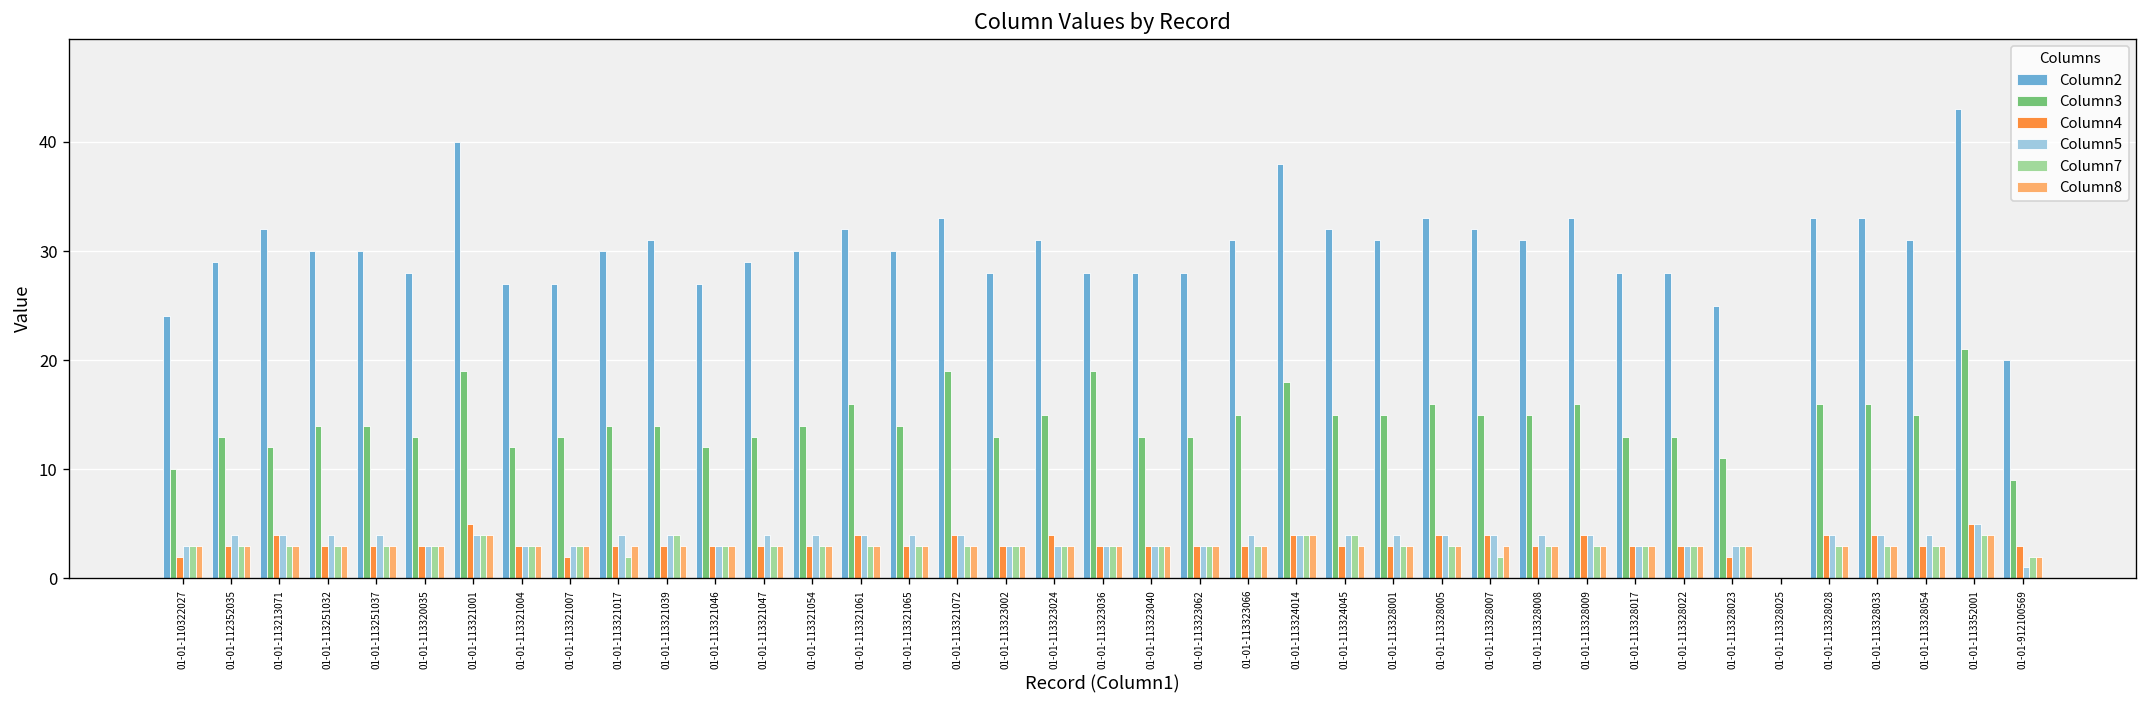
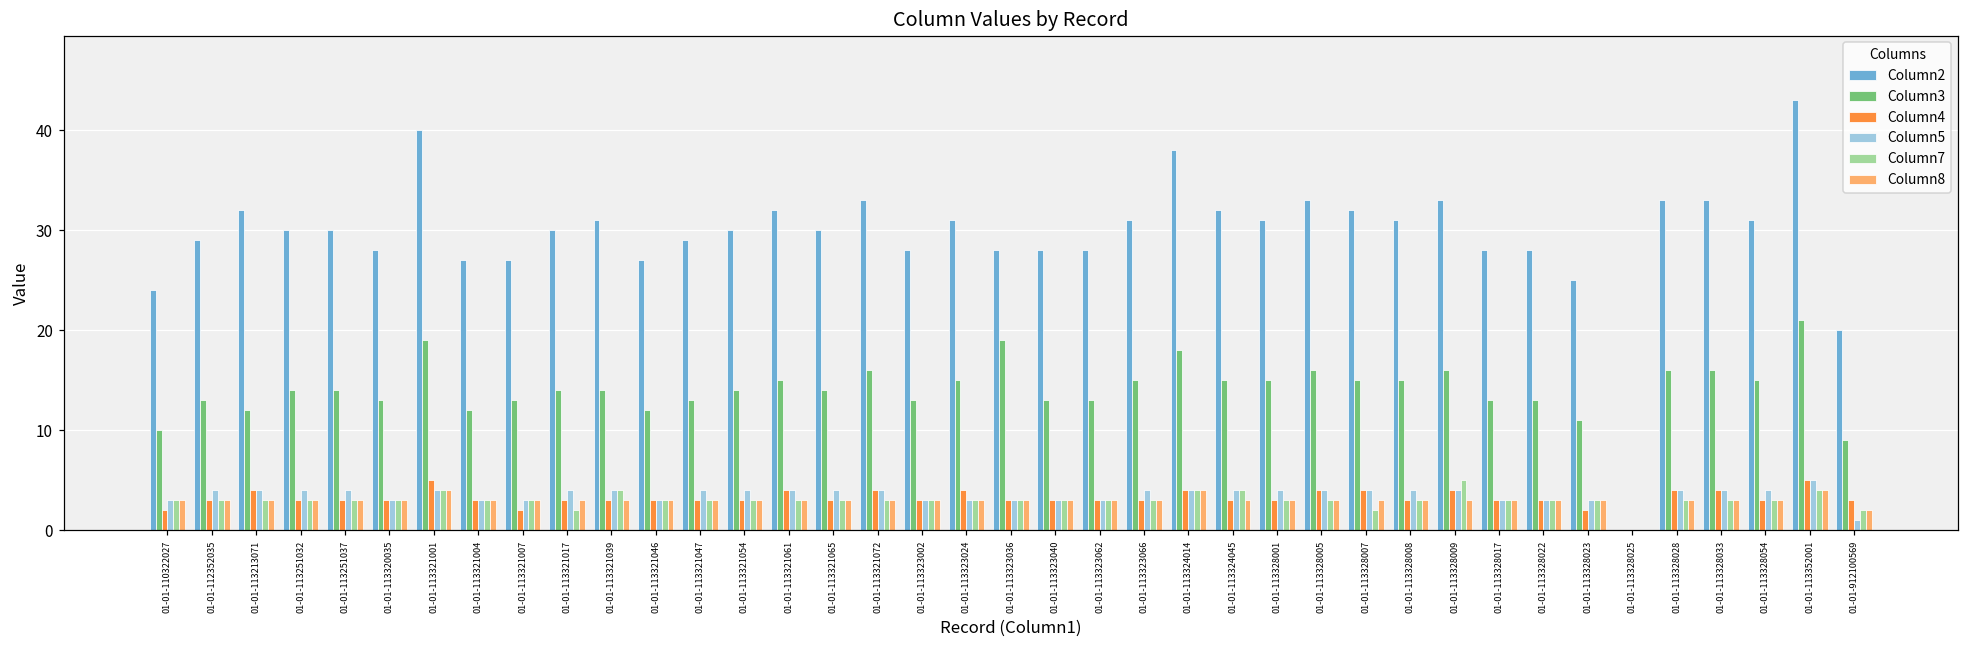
  {
    "Column3": {
      "01-01-110322027": 10,
      "01-01-112352035": 13,
      "01-01-113213071": 12,
      "01-01-113251032": 14,
      "01-01-113251037": 14,
      "01-01-113320035": 13,
      "01-01-113321001": 19,
      "01-01-113321004": 12,
      "01-01-113321007": 13,
      "01-01-113321017": 14,
      "01-01-113321039": 14,
      "01-01-113321046": 12,
      "01-01-113321047": 13,
      "01-01-113321054": 14,
-     "01-01-113321061": 16,
+     "01-01-113321061": 15,
      "01-01-113321065": 14,
-     "01-01-113321072": 19,
+     "01-01-113321072": 16,
      "01-01-113323002": 13,
      "01-01-113323024": 15,
      "01-01-113323036": 19,
      "01-01-113323040": 13,
      "01-01-113323062": 13,
      "01-01-113323066": 15,
      "01-01-113324014": 18,
      "01-01-113324045": 15,
      "01-01-113328001": 15,
      "01-01-113328005": 16,
      "01-01-113328007": 15,
      "01-01-113328008": 15,
      "01-01-113328009": 16,
      "01-01-113328017": 13,
      "01-01-113328022": 13,
      "01-01-113328023": 11,
      "01-01-113328025": 0,
      "01-01-113328028": 16,
      "01-01-113328033": 16,
      "01-01-113328054": 15,
      "01-01-113352001": 21,
      "01-01-912100569": 9
    },
    "Column7": {
      "01-01-110322027": 3,
      "01-01-112352035": 3,
      "01-01-113213071": 3,
      "01-01-113251032": 3,
      "01-01-113251037": 3,
      "01-01-113320035": 3,
      "01-01-113321001": 4,
      "01-01-113321004": 3,
      "01-01-113321007": 3,
      "01-01-113321017": 2,
      "01-01-113321039": 4,
      "01-01-113321046": 3,
      "01-01-113321047": 3,
      "01-01-113321054": 3,
      "01-01-113321061": 3,
      "01-01-113321065": 3,
      "01-01-113321072": 3,
      "01-01-113323002": 3,
      "01-01-113323024": 3,
      "01-01-113323036": 3,
      "01-01-113323040": 3,
      "01-01-113323062": 3,
      "01-01-113323066": 3,
      "01-01-113324014": 4,
      "01-01-113324045": 4,
      "01-01-113328001": 3,
      "01-01-113328005": 3,
      "01-01-113328007": 2,
      "01-01-113328008": 3,
-     "01-01-113328009": 3,
+     "01-01-113328009": 5,
      "01-01-113328017": 3,
      "01-01-113328022": 3,
      "01-01-113328023": 3,
      "01-01-113328025": 0,
      "01-01-113328028": 3,
      "01-01-113328033": 3,
      "01-01-113328054": 3,
      "01-01-113352001": 4,
      "01-01-912100569": 2
    }
  }
